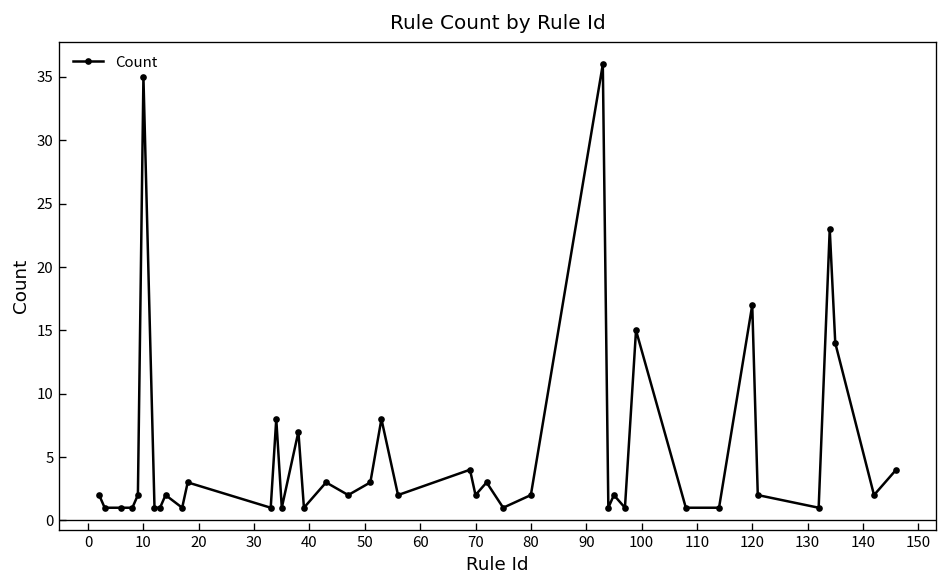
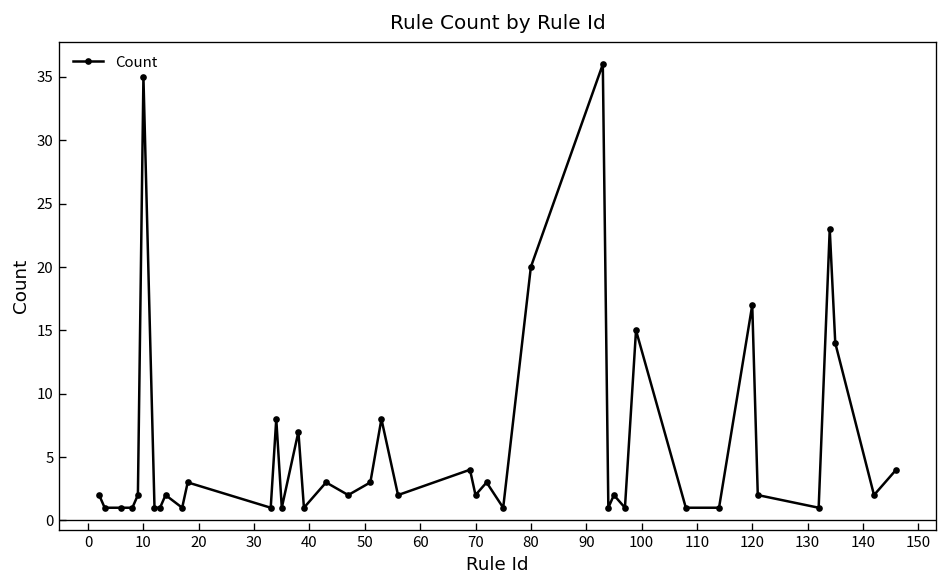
  {
    "10": 35,
    "70": 2,
-   "80": 2,
+   "80": 20,
    "120": 17
  }
